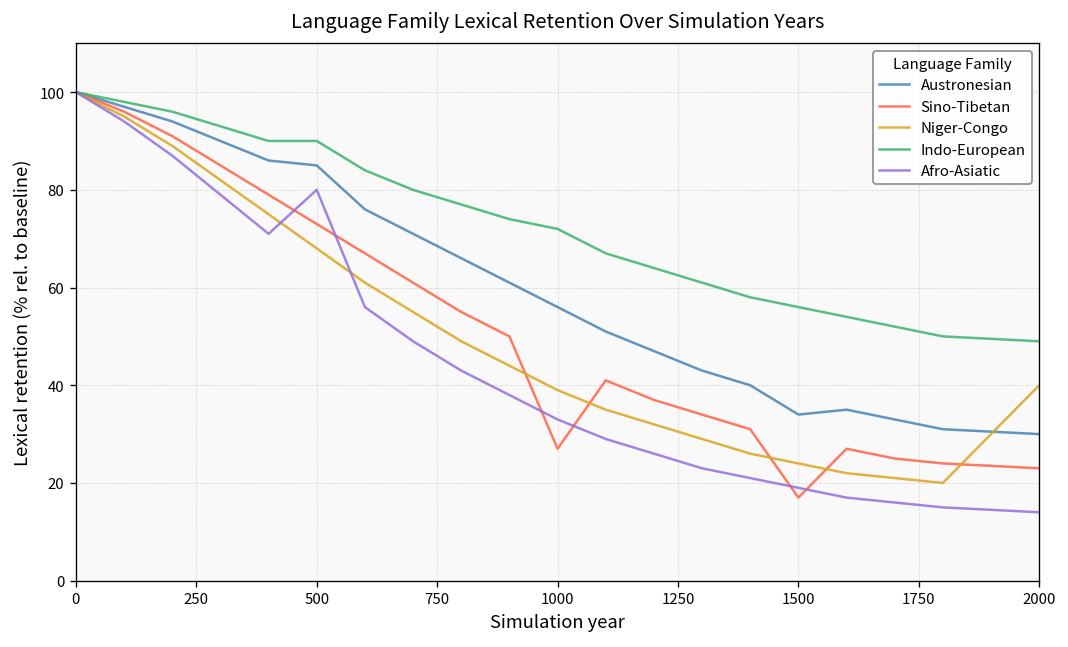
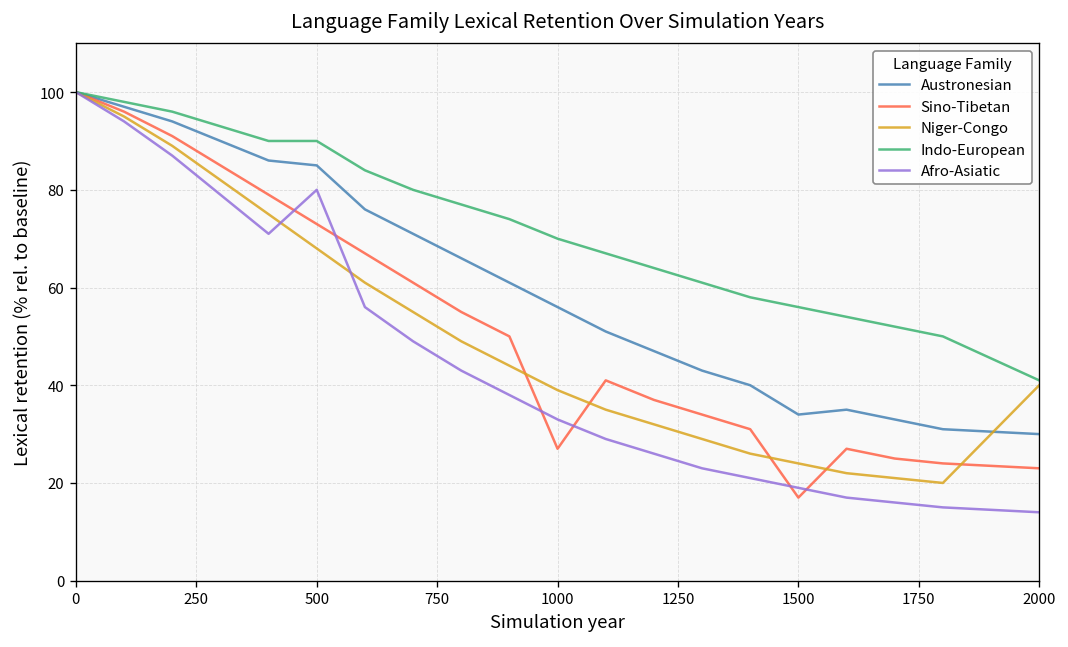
  {
    "Austronesian": {
      "500": 85,
      "1000": 56,
      "1500": 34,
      "2000": 30
    },
    "Sino-Tibetan": {
      "500": 73,
      "1000": 27,
      "1500": 17,
      "2000": 23
    },
    "Niger-Congo": {
      "500": 68,
      "1000": 39,
      "1500": 24,
      "2000": 40
    },
    "Indo-European": {
      "500": 90,
-     "1000": 72,
+     "1000": 70,
      "1500": 56,
-     "2000": 49
+     "2000": 41
    },
    "Afro-Asiatic": {
      "500": 80,
      "1000": 33,
      "1500": 19,
      "2000": 14
    }
  }
